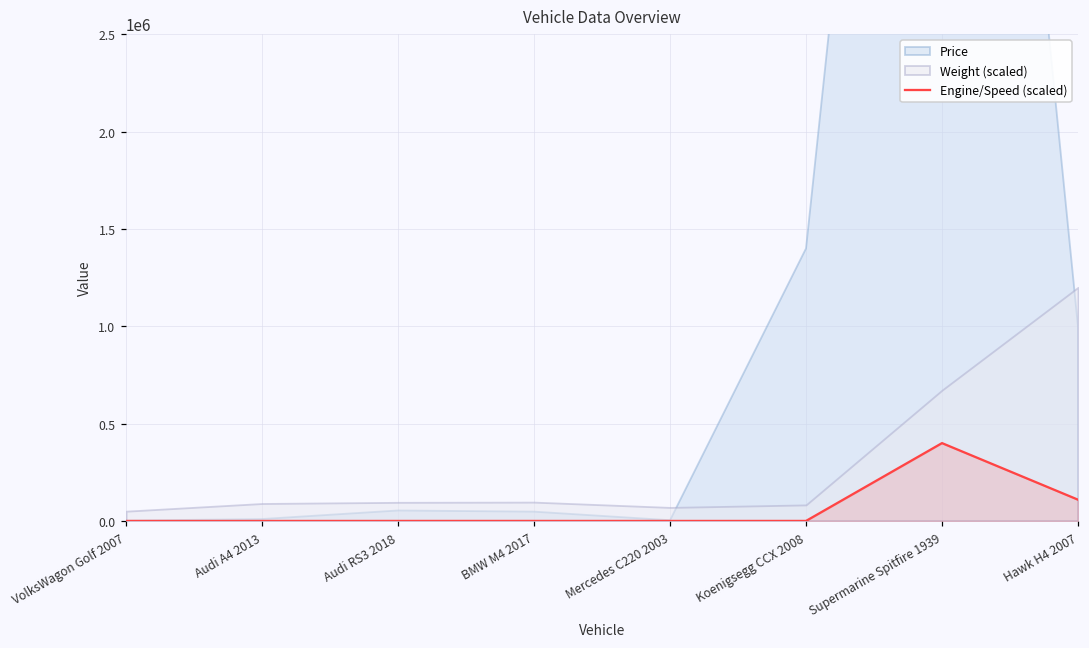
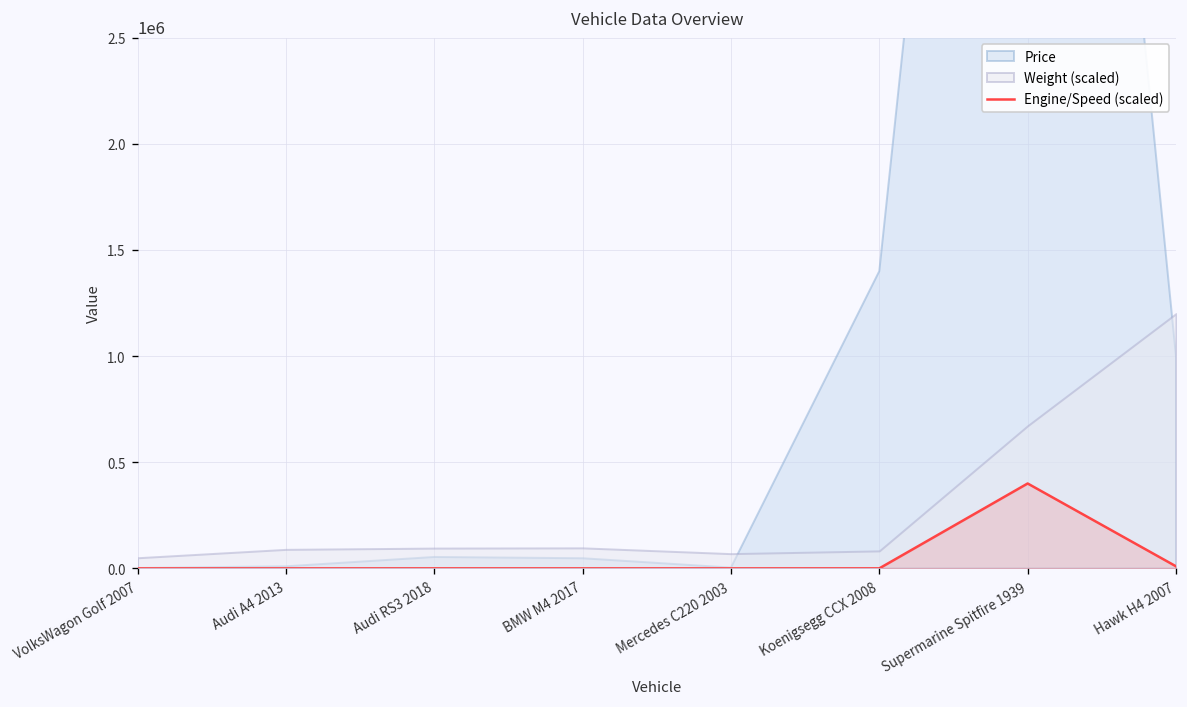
  {
    "Engine/Speed (scaled)": {
      "Audi RS3 2018": 0,
      "BMW M4 2017": 0,
      "Koenigsegg CCX 2008": 0,
      "Supermarine Spitfire 1939": 400000,
-     "Hawk H4 2007": 110000
+     "Hawk H4 2007": 10000
    }
  }
